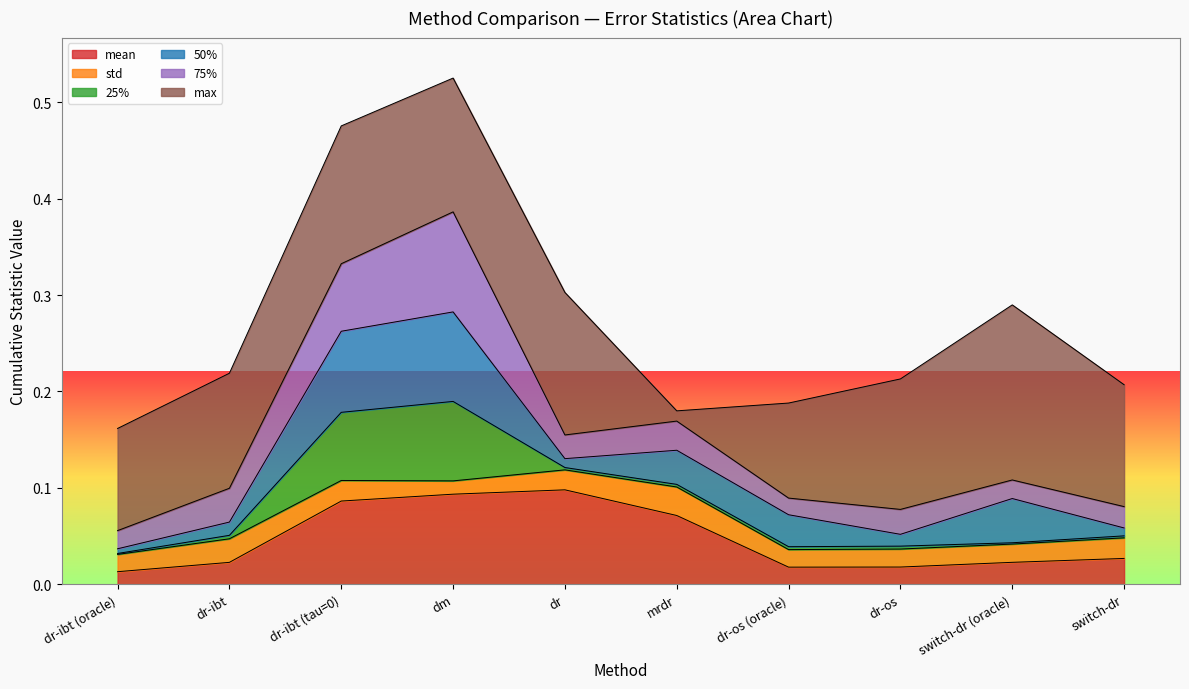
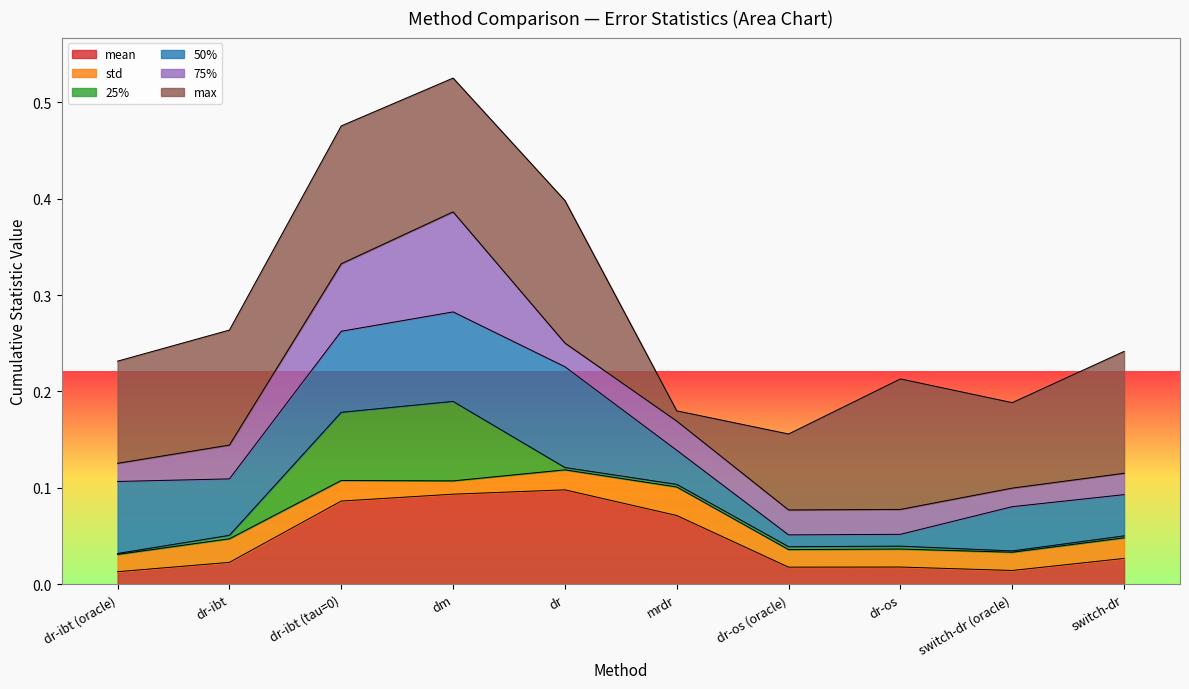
  {
    "mean": {
      "dr-ibt (oracle)": 0.01,
      "dr-ibt": 0.02,
      "dr-ibt (tau=0)": 0.09,
      "dm": 0.09,
      "dr": 0.10,
      "mrdr": 0.07,
      "dr-os (oracle)": 0.02,
      "dr-os": 0.02,
-     "switch-dr (oracle)": 0.02,
+     "switch-dr (oracle)": 0.01,
      "switch-dr": 0.03
    },
    "std": {
      "dr-ibt": 0.02,
      "dr-ibt (tau=0)": 0.02,
      "dm": 0.01,
      "mrdr": 0.03,
      "dr-os (oracle)": 0.02,
      "dr-os": 0.02
    },
    "25%": {
      "dr-ibt": 0.00,
      "dr-ibt (tau=0)": 0.07,
      "dm": 0.08,
      "mrdr": 0.00,
      "dr-os (oracle)": 0.00,
      "dr-os": 0.00
    },
    "50%": {
-     "dr-ibt (oracle)": 0.00,
-     "dr-ibt": 0.01,
+     "dr-ibt (oracle)": 0.07,
+     "dr-ibt": 0.06,
      "dr-ibt (tau=0)": 0.08,
      "dm": 0.09,
-     "dr": 0.01,
+     "dr": 0.10,
      "mrdr": 0.04,
-     "dr-os (oracle)": 0.03,
+     "dr-os (oracle)": 0.01,
      "dr-os": 0.01,
      "switch-dr (oracle)": 0.05,
-     "switch-dr": 0.01
+     "switch-dr": 0.04
    },
    "75%": {
      "dr-ibt (oracle)": 0.02,
      "dr-ibt": 0.04,
      "dr-ibt (tau=0)": 0.07,
      "dm": 0.10,
      "dr": 0.02,
      "mrdr": 0.03,
-     "dr-os (oracle)": 0.02,
+     "dr-os (oracle)": 0.03,
      "dr-os": 0.03,
      "switch-dr (oracle)": 0.02,
      "switch-dr": 0.02
    },
    "max": {
      "dr-ibt (oracle)": 0.11,
      "dr-ibt": 0.12,
      "dr-ibt (tau=0)": 0.14,
      "dm": 0.14,
      "dr": 0.15,
      "mrdr": 0.01,
-     "dr-os (oracle)": 0.10,
+     "dr-os (oracle)": 0.08,
      "dr-os": 0.14,
-     "switch-dr (oracle)": 0.18,
+     "switch-dr (oracle)": 0.09,
      "switch-dr": 0.13
    }
  }
